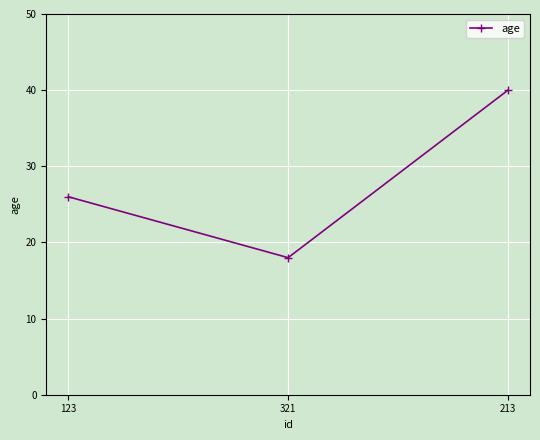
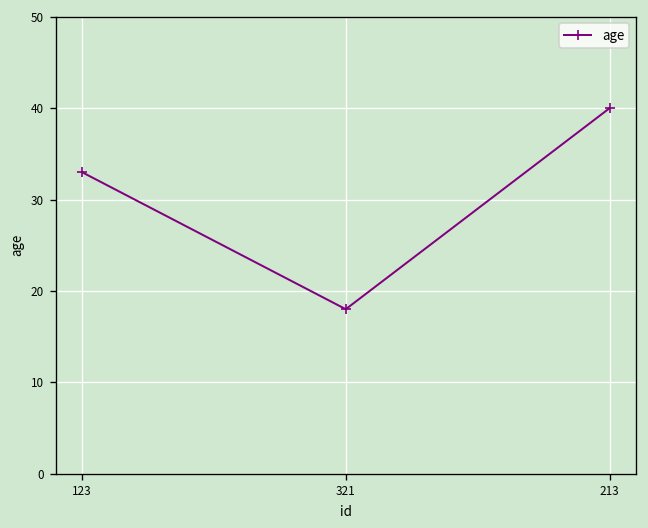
  {
-   "123": 26,
+   "123": 33,
    "321": 18,
    "213": 40
  }
